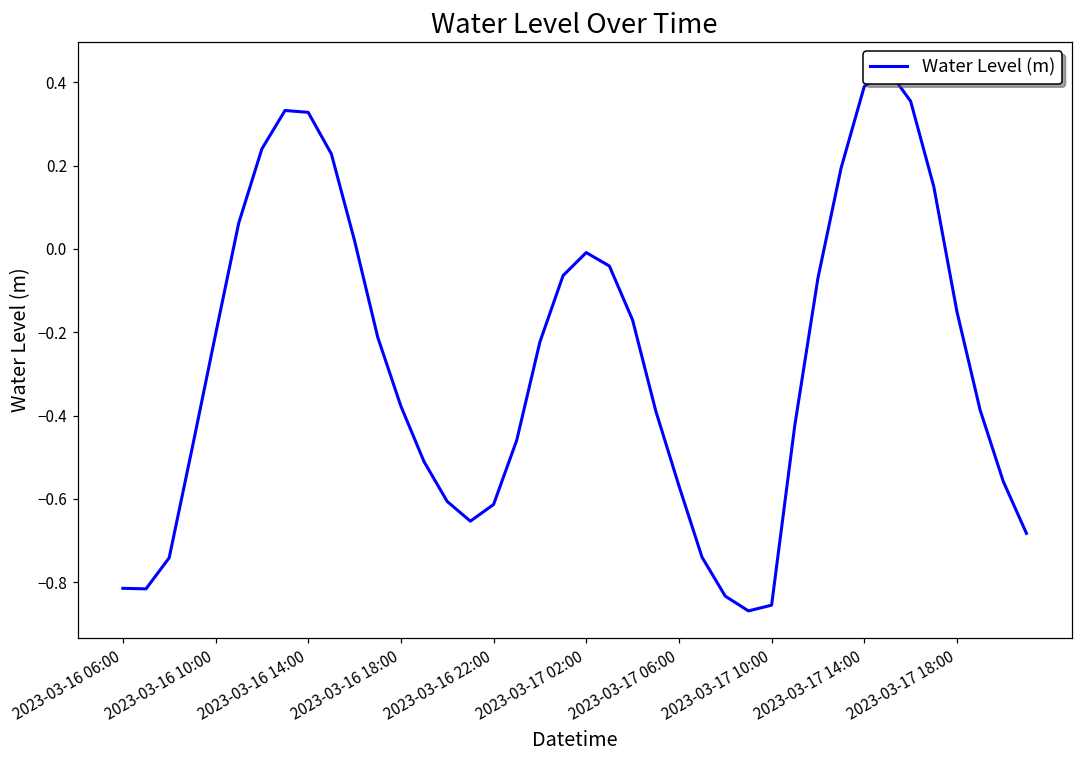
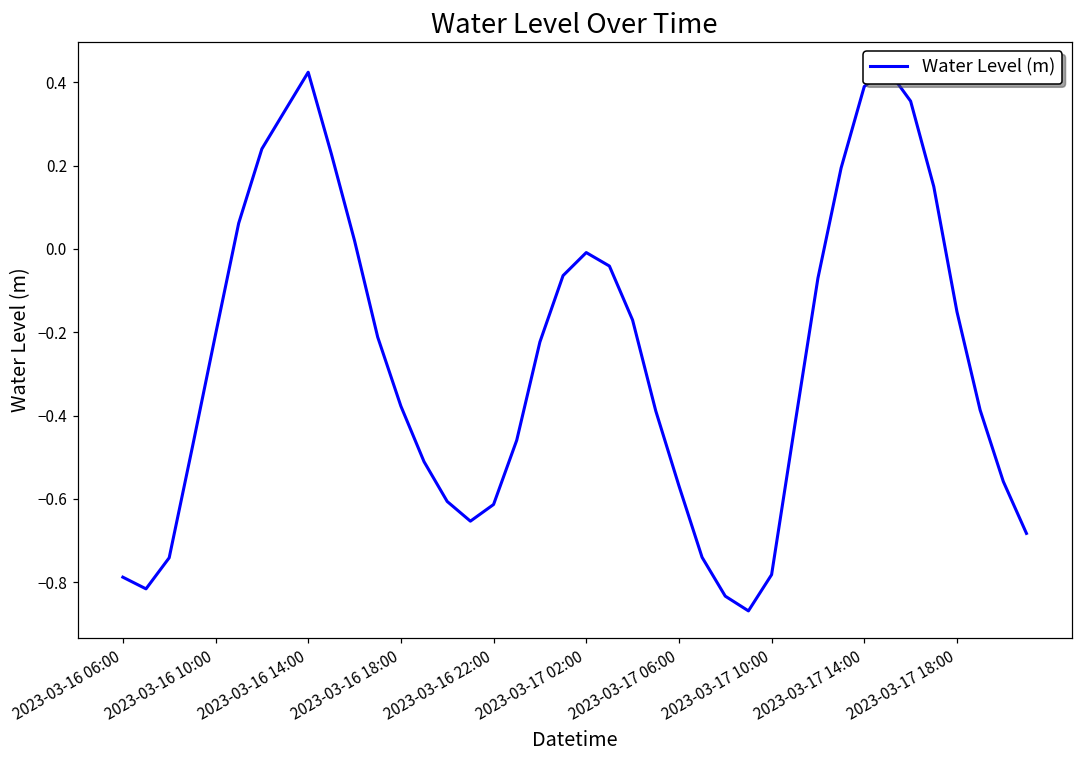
  {
-   "2023-03-16 06:00": -0.81,
+   "2023-03-16 06:00": -0.79,
    "2023-03-16 10:00": -0.21,
-   "2023-03-16 14:00": 0.33,
+   "2023-03-16 14:00": 0.42,
    "2023-03-16 18:00": -0.38,
    "2023-03-16 22:00": -0.61,
    "2023-03-17 02:00": -0.01,
    "2023-03-17 06:00": -0.57,
-   "2023-03-17 10:00": -0.85,
+   "2023-03-17 10:00": -0.78,
    "2023-03-17 14:00": 0.39,
    "2023-03-17 18:00": -0.15
  }
